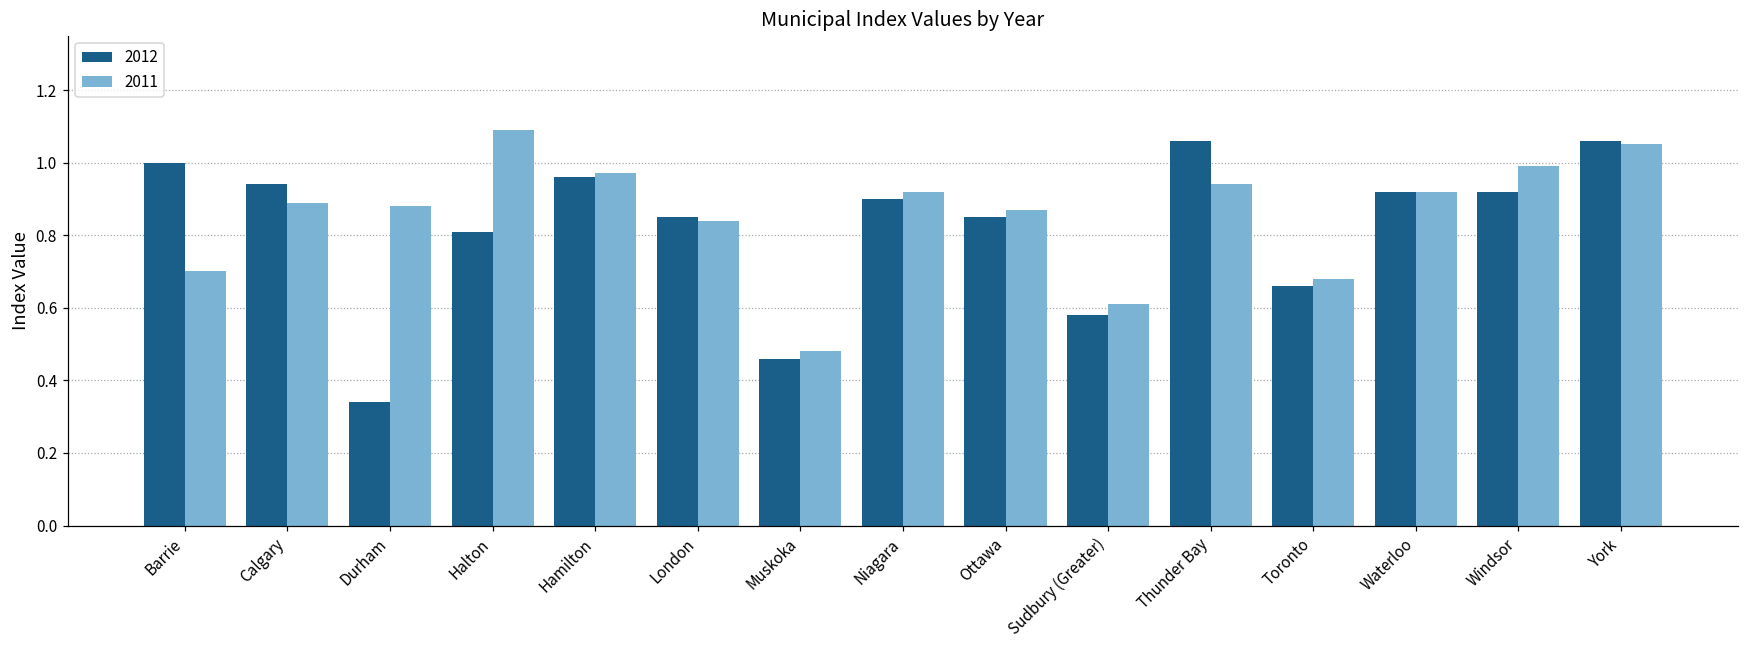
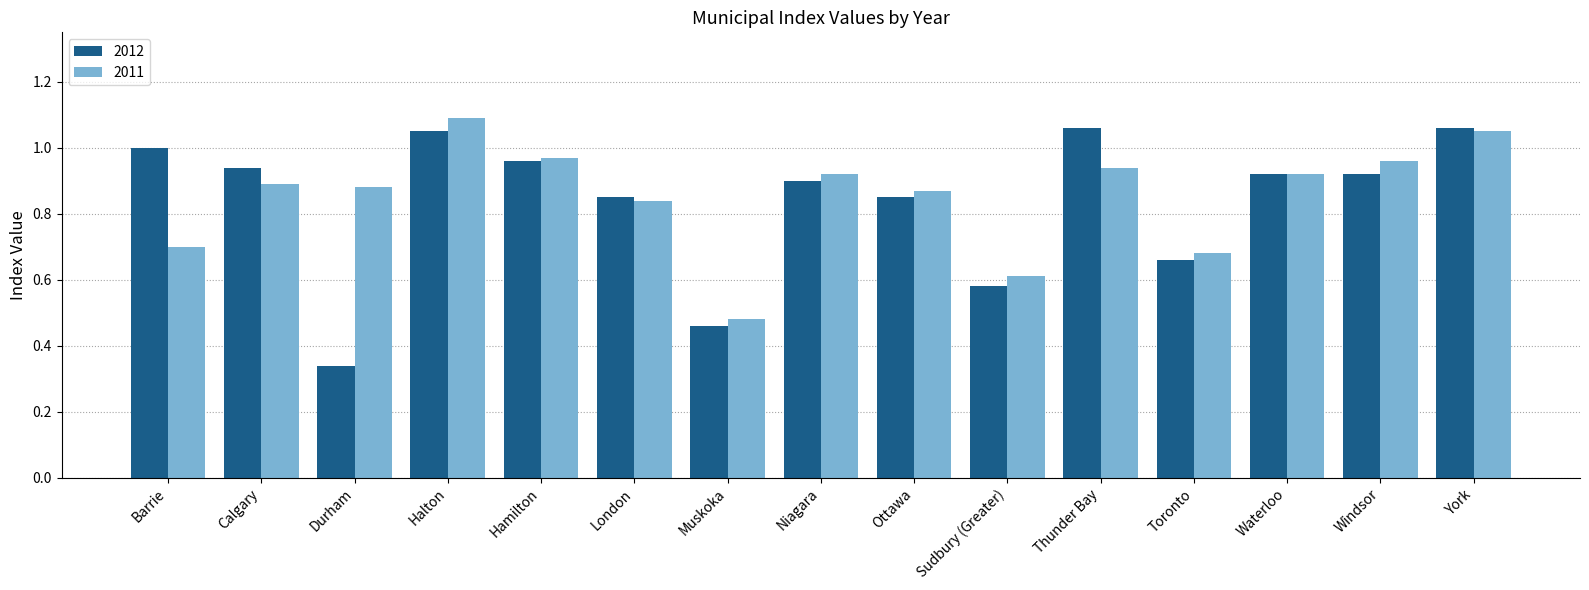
  {
    "2012": {
      "Barrie": 1.00,
      "Calgary": 0.94,
      "Durham": 0.34,
-     "Halton": 0.81,
+     "Halton": 1.05,
      "Hamilton": 0.96,
      "London": 0.85,
      "Muskoka": 0.46,
      "Niagara": 0.90,
      "Ottawa": 0.85,
      "Sudbury (Greater)": 0.58,
      "Thunder Bay": 1.06,
      "Toronto": 0.66,
      "Waterloo": 0.92,
      "Windsor": 0.92,
      "York": 1.06
    },
    "2011": {
      "Barrie": 0.70,
      "Calgary": 0.89,
      "Durham": 0.88,
      "Halton": 1.09,
      "Hamilton": 0.97,
      "London": 0.84,
      "Muskoka": 0.48,
      "Niagara": 0.92,
      "Ottawa": 0.87,
      "Sudbury (Greater)": 0.61,
      "Thunder Bay": 0.94,
      "Toronto": 0.68,
      "Waterloo": 0.92,
-     "Windsor": 0.99,
+     "Windsor": 0.96,
      "York": 1.05
    }
  }
